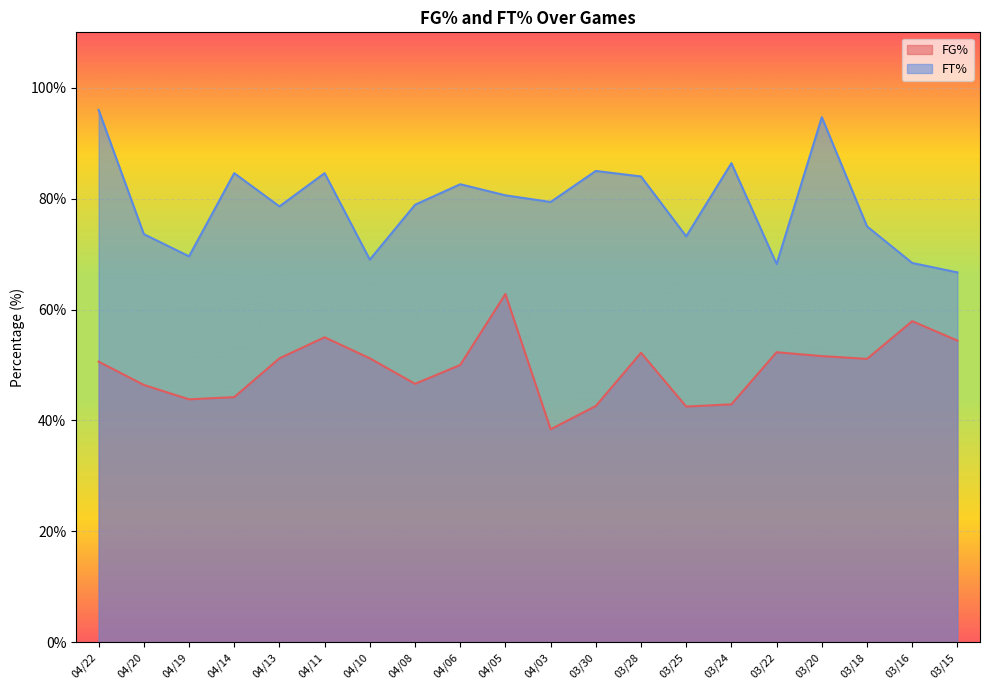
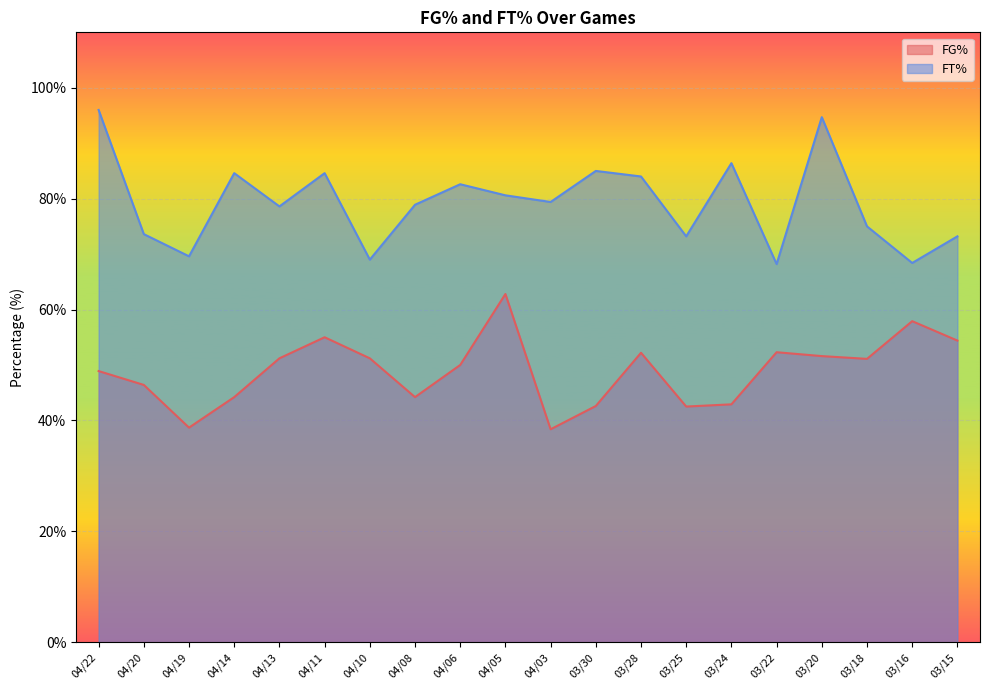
  {
    "FG%": {
-     "04/22": "51%",
+     "04/22": "49%",
      "04/20": "46%",
-     "04/19": "44%",
+     "04/19": "39%",
      "04/14": "44%",
      "04/13": "51%",
      "04/11": "55%",
      "04/10": "51%",
-     "04/08": "47%",
+     "04/08": "44%",
      "04/06": "50%",
      "04/05": "63%",
      "04/03": "38%",
      "03/30": "43%",
      "03/28": "52%",
      "03/25": "43%",
      "03/24": "43%",
      "03/22": "52%",
      "03/20": "52%",
      "03/18": "51%",
      "03/16": "58%",
      "03/15": "54%"
    },
    "FT%": {
      "04/22": "96%",
      "04/20": "74%",
      "04/19": "70%",
      "04/14": "85%",
      "04/13": "79%",
      "04/11": "85%",
      "04/10": "69%",
      "04/08": "79%",
      "04/06": "83%",
      "04/05": "81%",
      "04/03": "79%",
      "03/30": "85%",
      "03/28": "84%",
      "03/25": "73%",
      "03/24": "86%",
      "03/22": "68%",
      "03/20": "95%",
      "03/18": "75%",
      "03/16": "68%",
-     "03/15": "67%"
+     "03/15": "73%"
    }
  }
